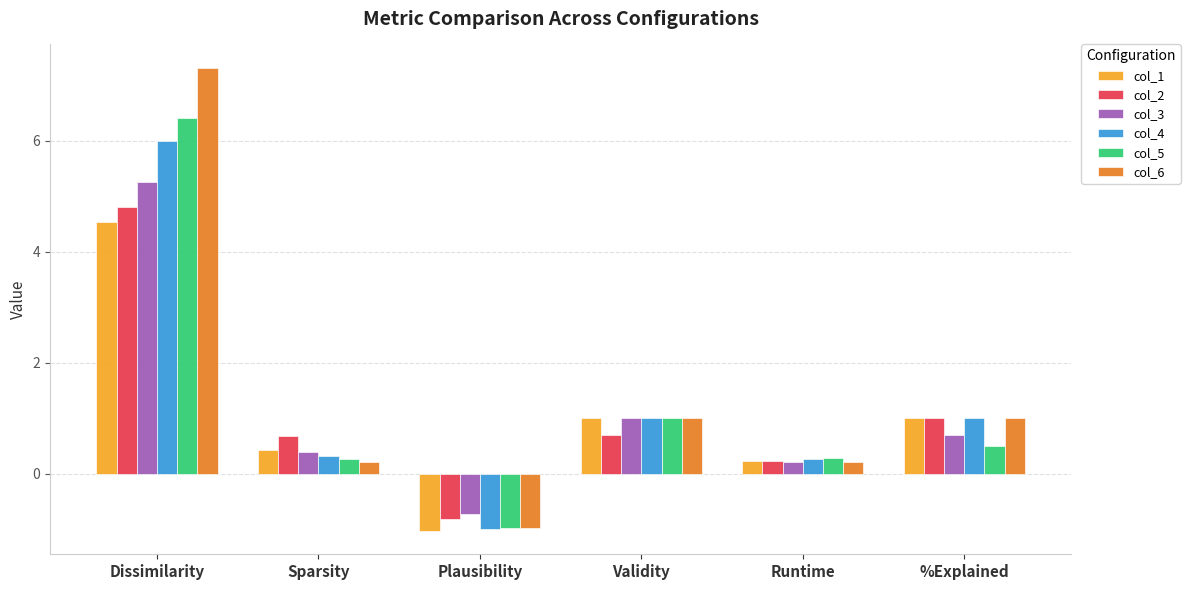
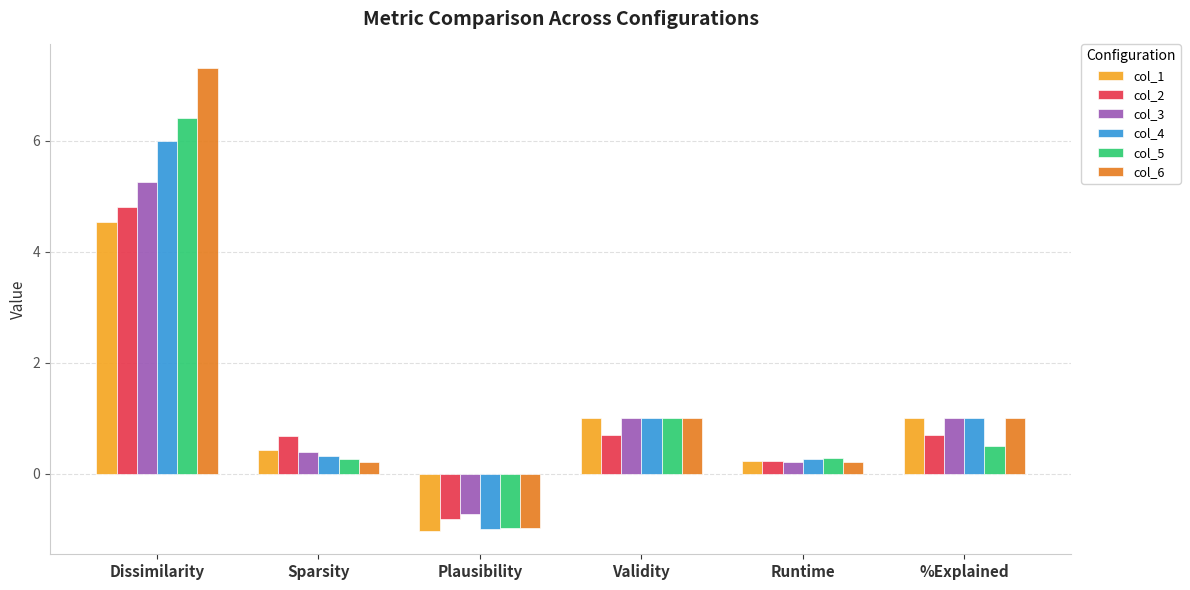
  {
    "col_2": {
      "Dissimilarity": 4.8,
      "Sparsity": 0.7,
      "Plausibility": -0.8,
      "Validity": 0.7,
      "Runtime": 0.2,
-     "%Explained": 1.0
+     "%Explained": 0.7
    },
    "col_3": {
      "Dissimilarity": 5.3,
      "Sparsity": 0.4,
      "Plausibility": -0.7,
      "Validity": 1.0,
      "Runtime": 0.2,
-     "%Explained": 0.7
+     "%Explained": 1.0
    },
    "col_4": {
      "Dissimilarity": 6.0,
      "Sparsity": 0.3,
      "Plausibility": -1.0,
      "Validity": 1.0,
      "Runtime": 0.3,
      "%Explained": 1.0
    },
    "col_5": {
      "Dissimilarity": 6.4,
      "Sparsity": 0.3,
      "Plausibility": -1.0,
      "Validity": 1.0,
      "Runtime": 0.3,
      "%Explained": 0.5
    }
  }
